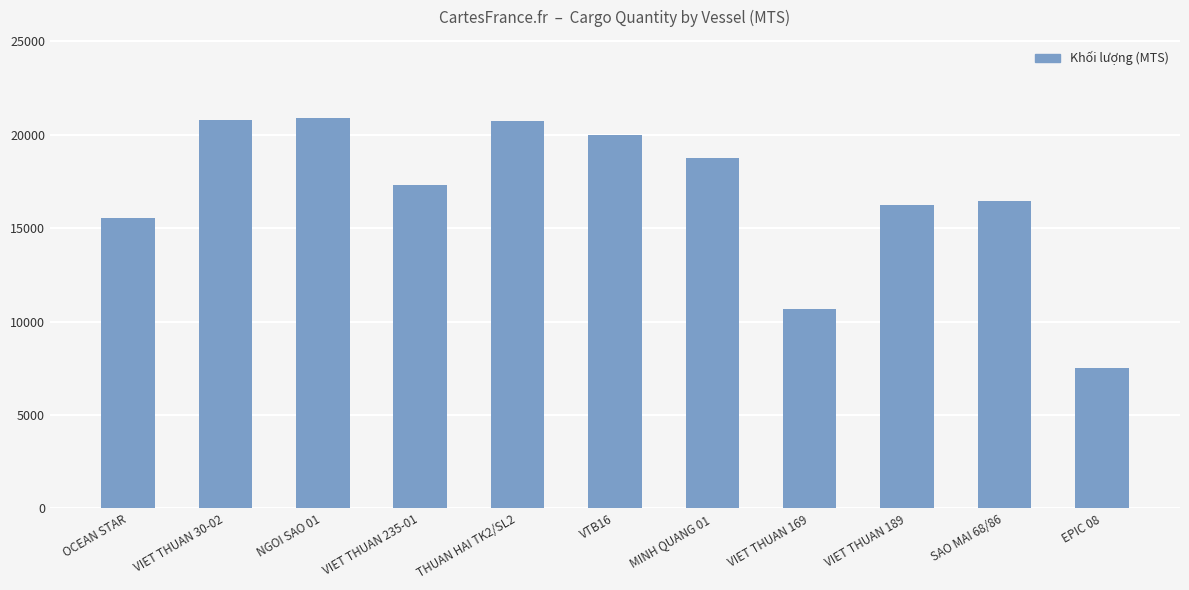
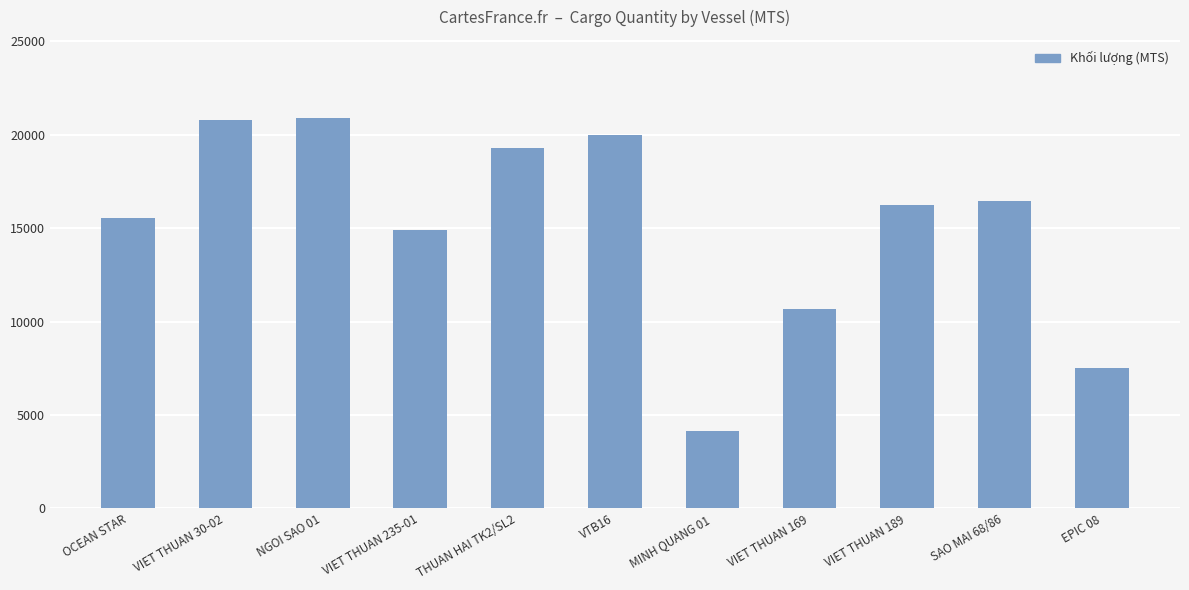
  {
    "OCEAN STAR": 15500,
    "VIET THUAN 30-02": 20800,
    "NGOI SAO 01": 20900,
-   "VIET THUAN 235-01": 17300,
-   "THUAN HAI TK2/SL2": 20700,
+   "VIET THUAN 235-01": 14900,
+   "THUAN HAI TK2/SL2": 19300,
    "VTB16": 20000,
-   "MINH QUANG 01": 18700,
+   "MINH QUANG 01": 4200,
    "VIET THUAN 169": 10700,
    "VIET THUAN 189": 16200,
    "SAO MAI 68/86": 16400,
    "EPIC 08": 7500
  }
